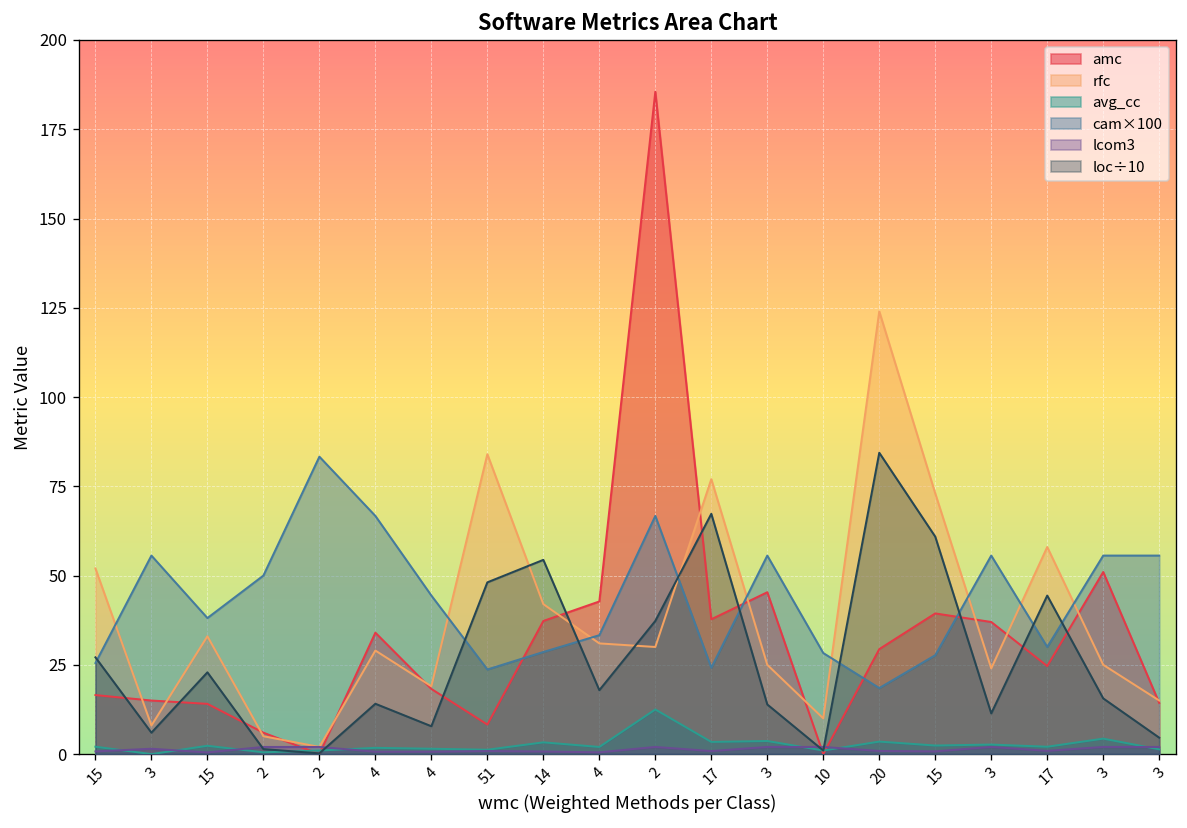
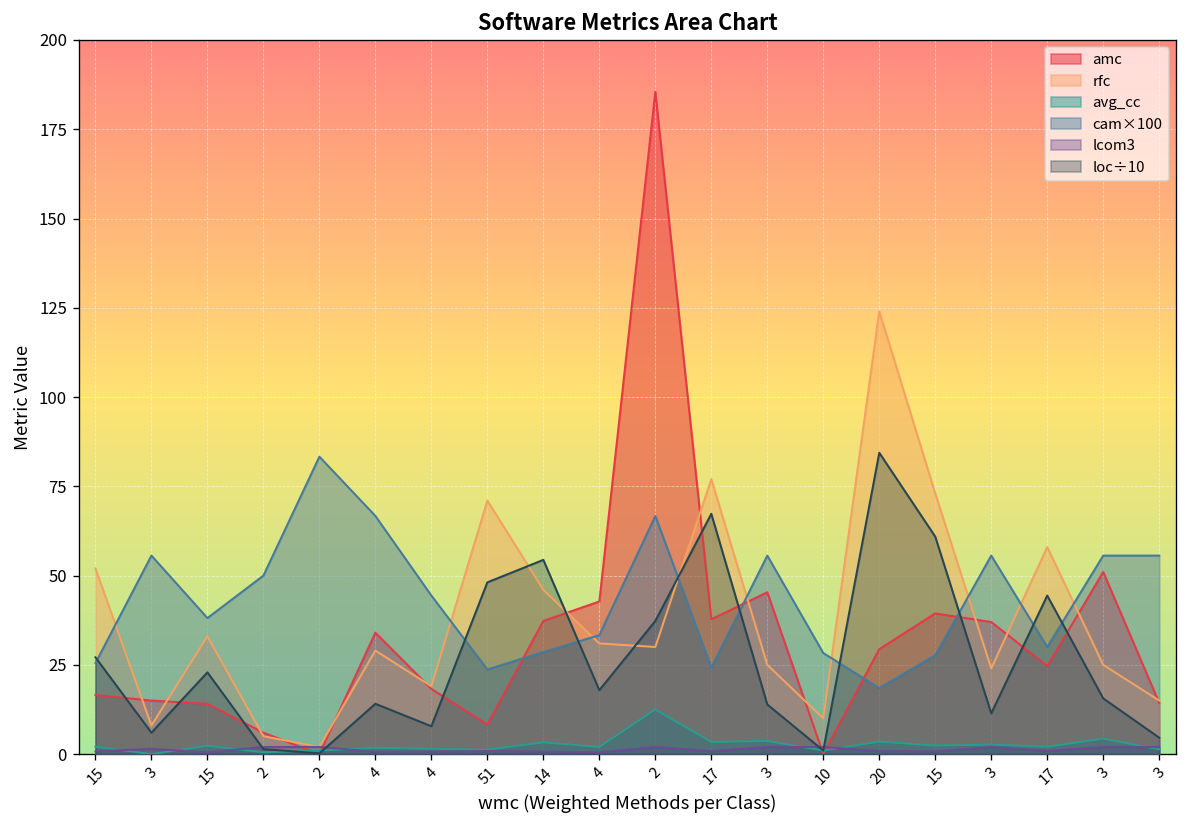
  {
    "amc": {
      "51": 8,
      "14": 37,
      "10": 0,
      "20": 29
    },
    "rfc": {
-     "51": 84,
-     "14": 42,
+     "51": 71,
+     "14": 46,
      "10": 10,
      "20": 124
    }
  }
